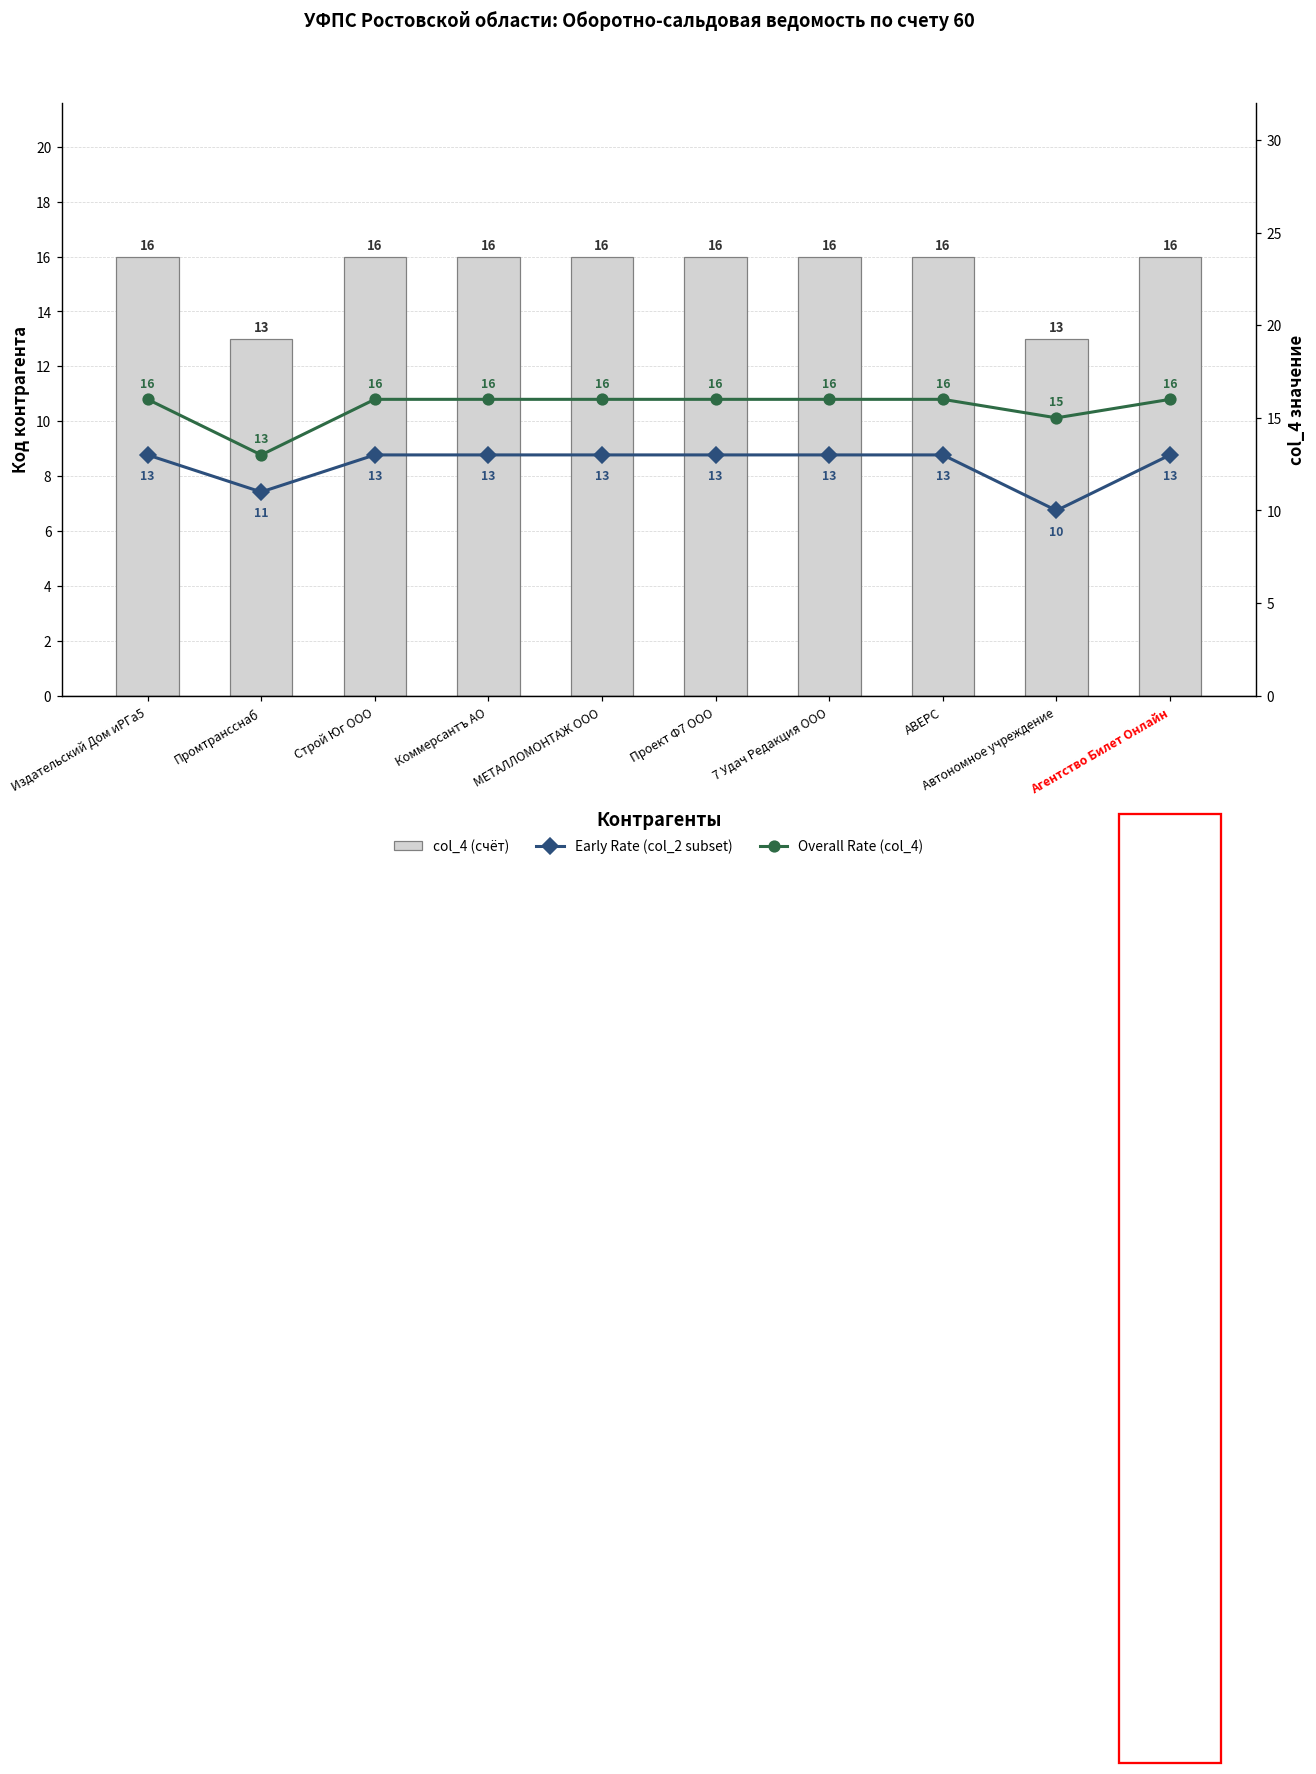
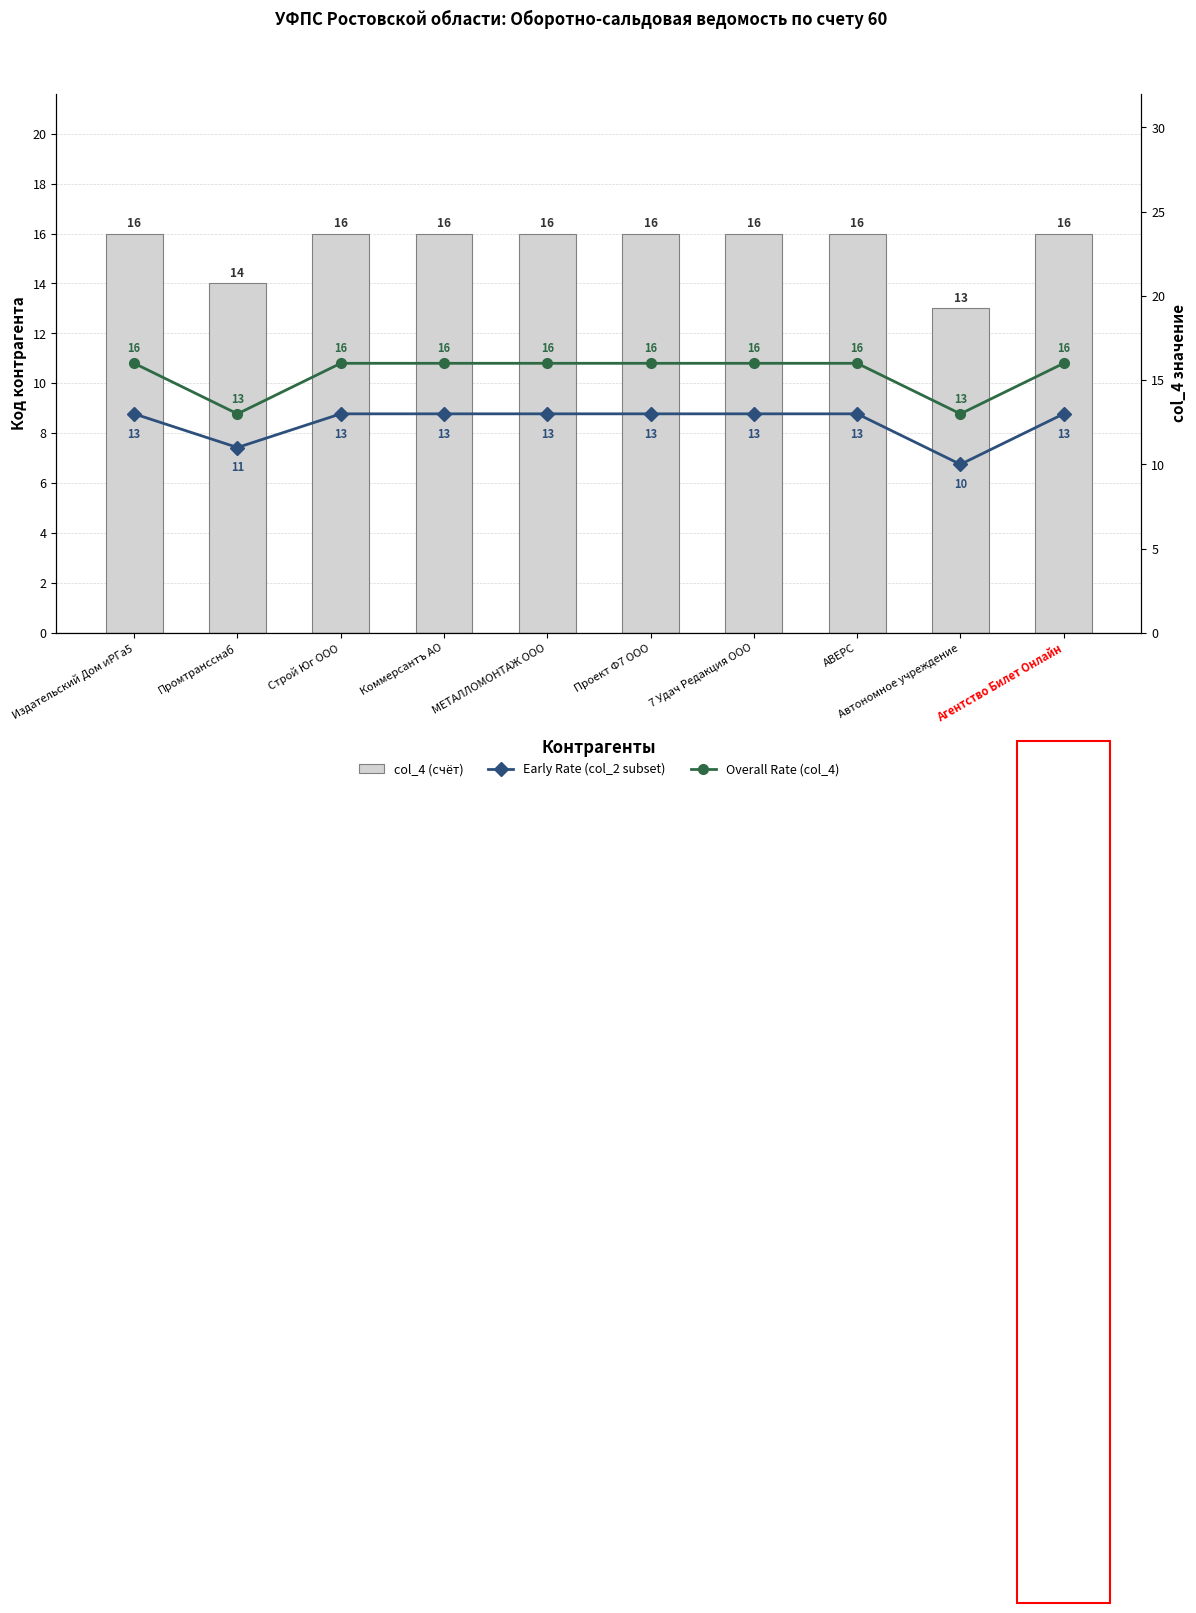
  {
    "col_4 (счёт)": {
      "Издательский Дом иРГа5": 16,
-     "Промтрансснаб": 13,
+     "Промтрансснаб": 14,
      "Строй Юг ООО": 16,
      "Коммерсантъ АО": 16,
      "МЕТАЛЛОМОНТАЖ ООО": 16,
      "Проект Ф7 ООО": 16,
      "7 Удач Редакция ООО": 16,
      "АВЕРС": 16,
      "Автономное учреждение": 13,
      "Агентство Билет Онлайн": 16
    },
    "Early Rate (col_2 subset)": {
      "Издательский Дом иРГа5": 13,
      "Промтрансснаб": 11,
      "Строй Юг ООО": 13,
      "Коммерсантъ АО": 13,
      "МЕТАЛЛОМОНТАЖ ООО": 13,
      "Проект Ф7 ООО": 13,
      "7 Удач Редакция ООО": 13,
      "АВЕРС": 13,
      "Автономное учреждение": 10,
      "Агентство Билет Онлайн": 13
    },
    "Overall Rate (col_4)": {
      "Промтрансснаб": 13,
-     "Автономное учреждение": 15
+     "Автономное учреждение": 13
    }
  }
